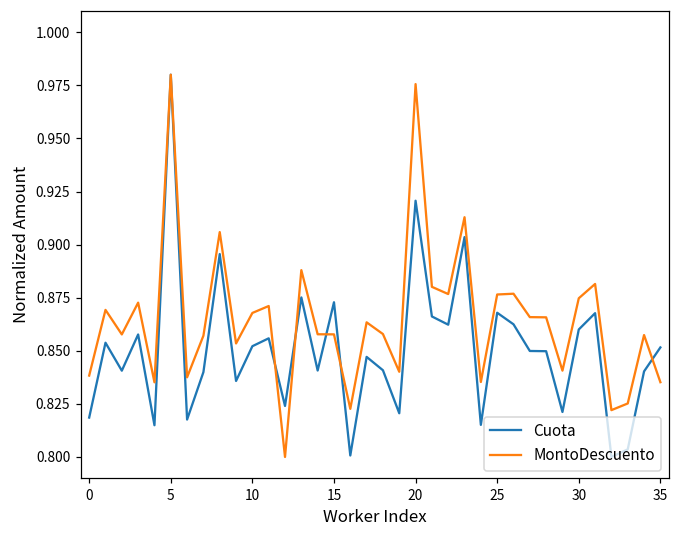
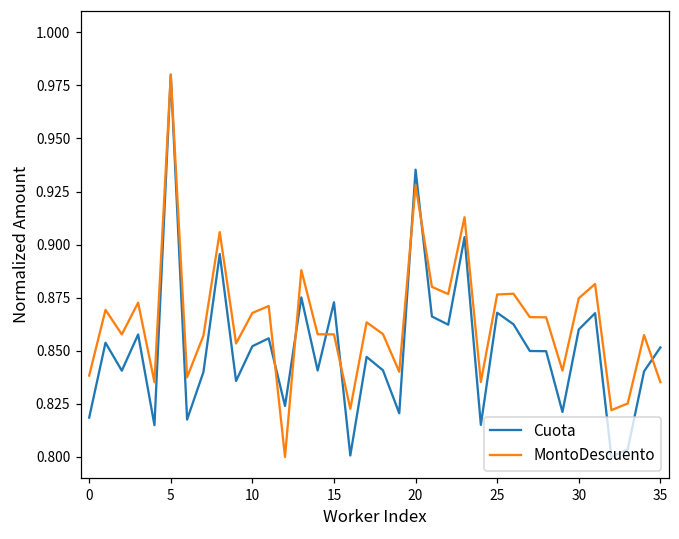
  {
    "Cuota": {
      "0": 0.819,
      "10": 0.852,
      "15": 0.873,
-     "20": 0.921,
+     "20": 0.935,
      "25": 0.868,
      "30": 0.860,
      "35": 0.852
    },
    "MontoDescuento": {
      "0": 0.838,
      "10": 0.868,
      "15": 0.858,
-     "20": 0.976,
+     "20": 0.928,
      "25": 0.877,
      "30": 0.875,
      "35": 0.835
    }
  }
